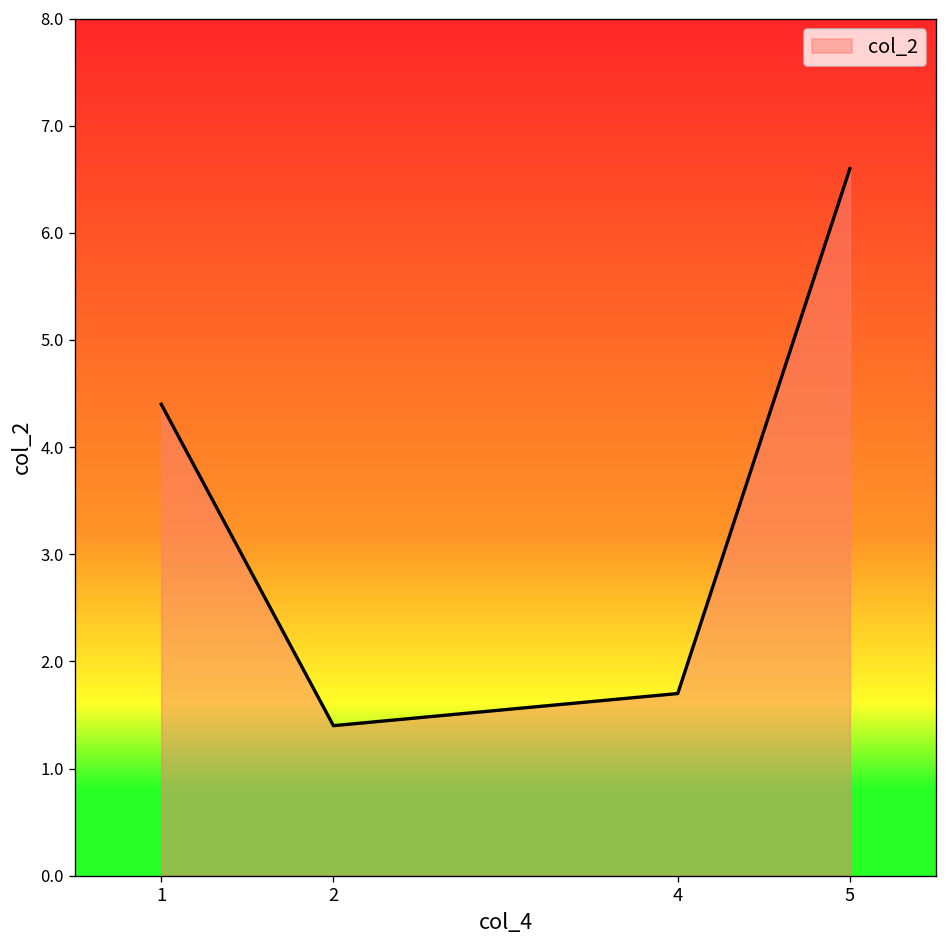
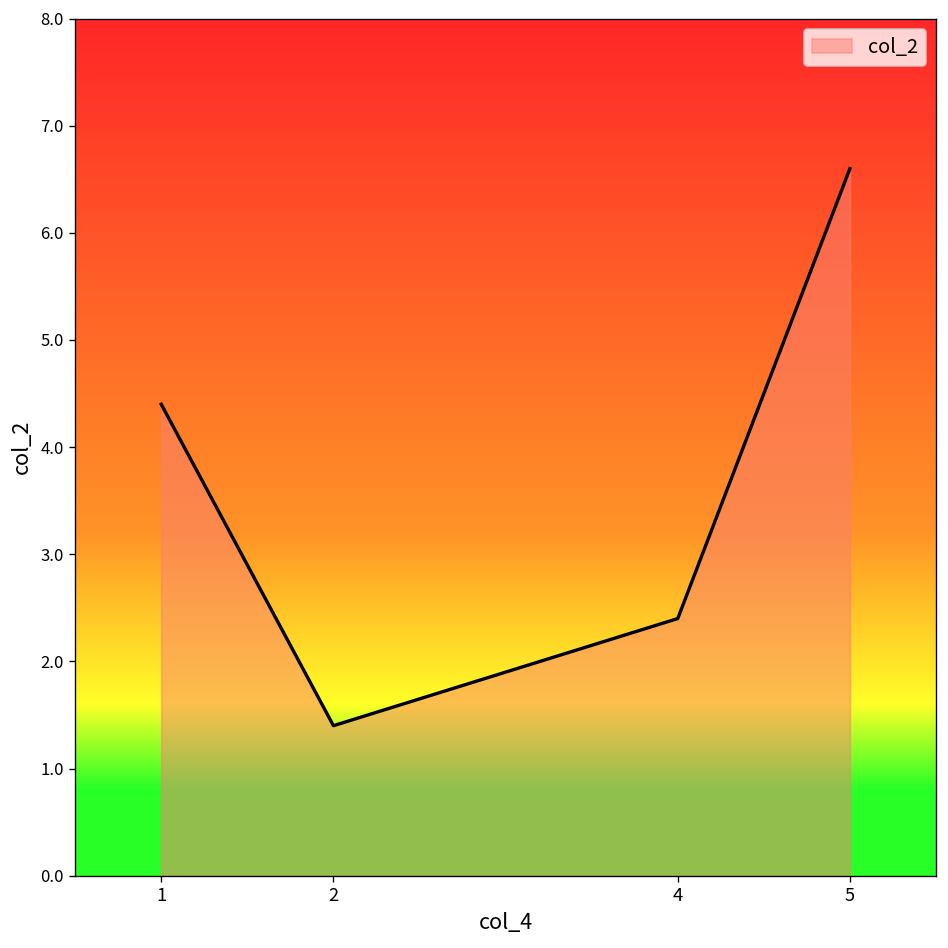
  {
    "1": 4.4,
    "2": 1.4,
-   "4": 1.7,
+   "4": 2.4,
    "5": 6.6
  }
